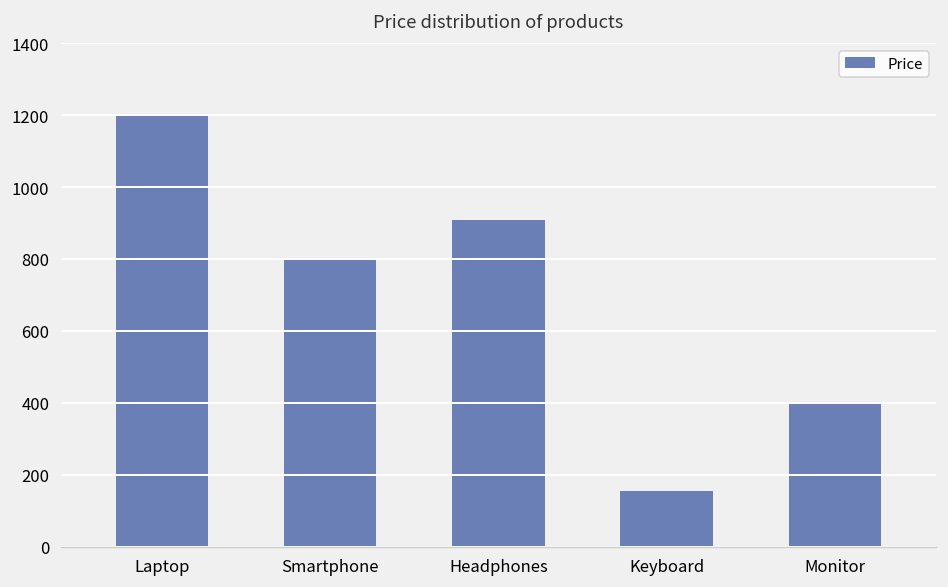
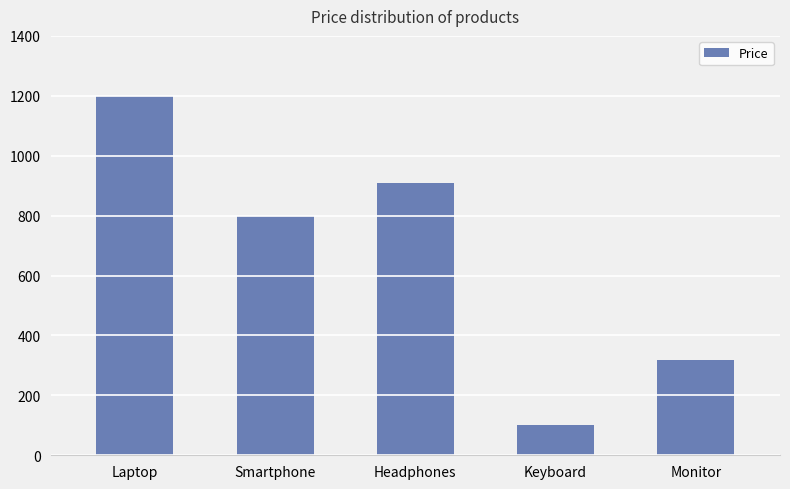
  {
    "Laptop": 1200,
    "Smartphone": 800,
    "Headphones": 910,
-   "Keyboard": 160,
-   "Monitor": 400
+   "Keyboard": 100,
+   "Monitor": 320
  }
